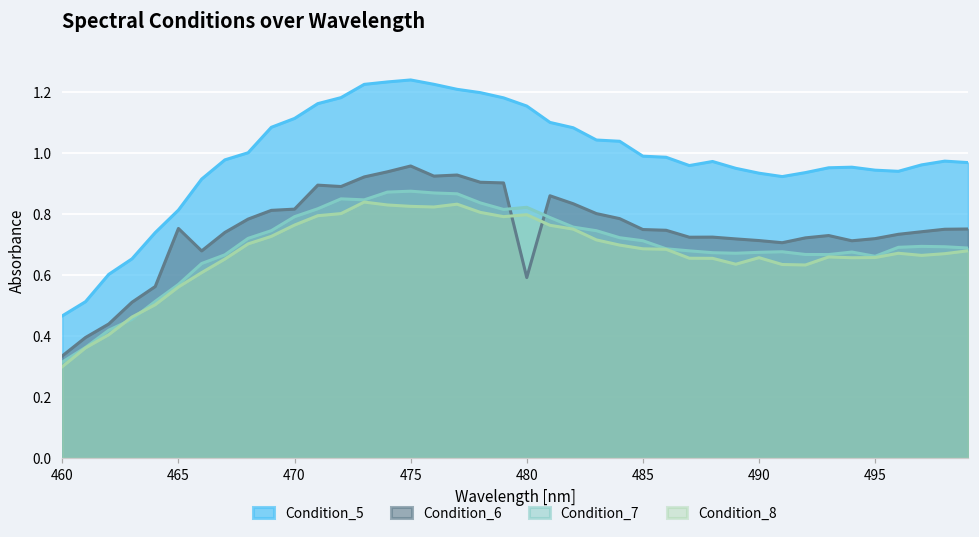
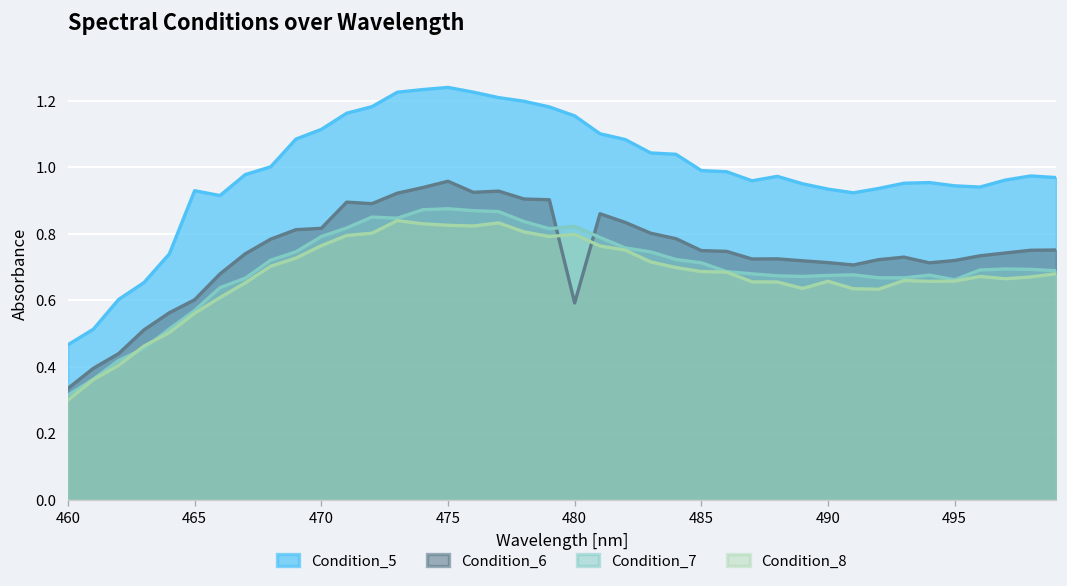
  {
    "Condition_5": {
      "460": 0.47,
-     "465": 0.81,
+     "465": 0.93,
      "470": 1.11,
      "475": 1.24,
      "480": 1.15,
      "485": 0.99,
      "490": 0.93,
      "495": 0.94
    },
    "Condition_6": {
      "460": 0.33,
-     "465": 0.75,
+     "465": 0.60,
      "470": 0.82,
      "475": 0.96,
      "480": 0.59,
      "485": 0.75,
      "490": 0.71,
      "495": 0.72
    }
  }
